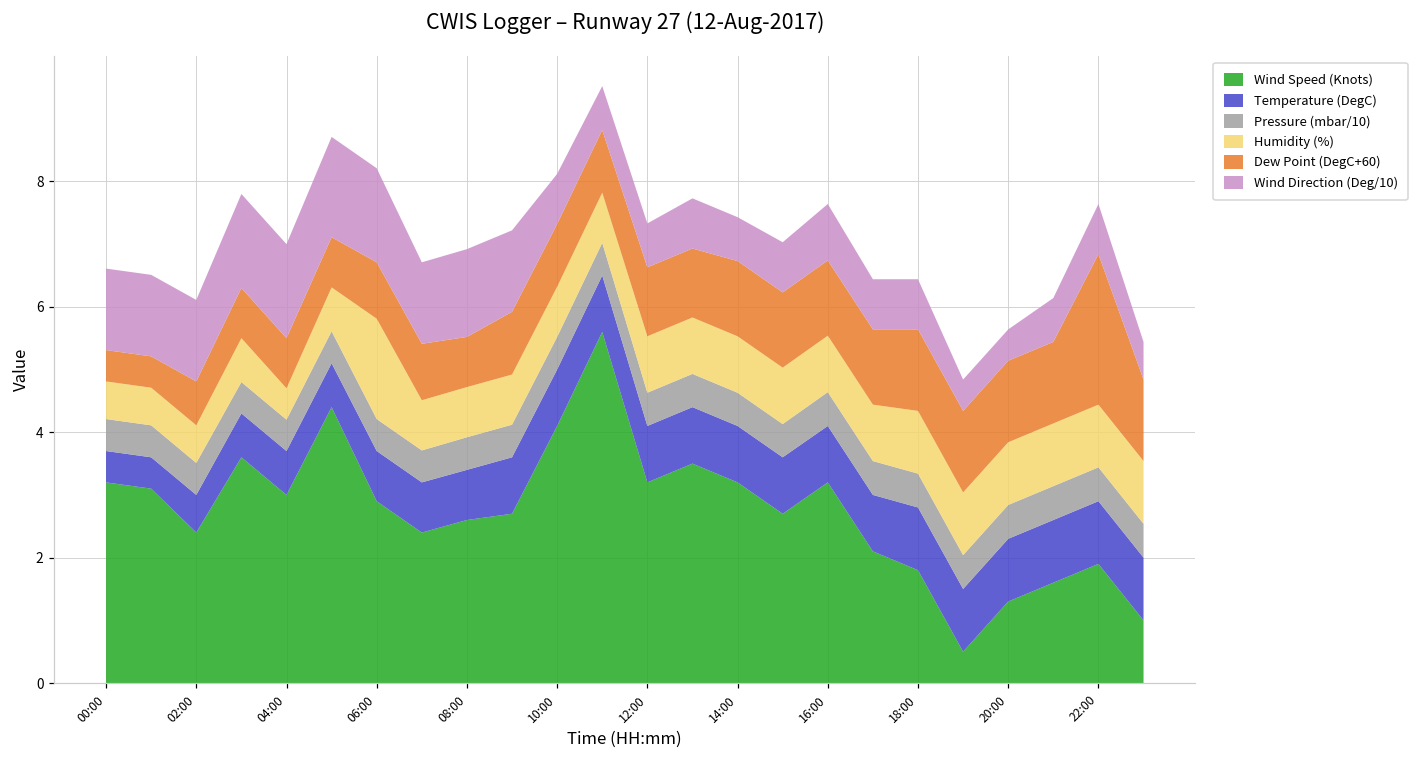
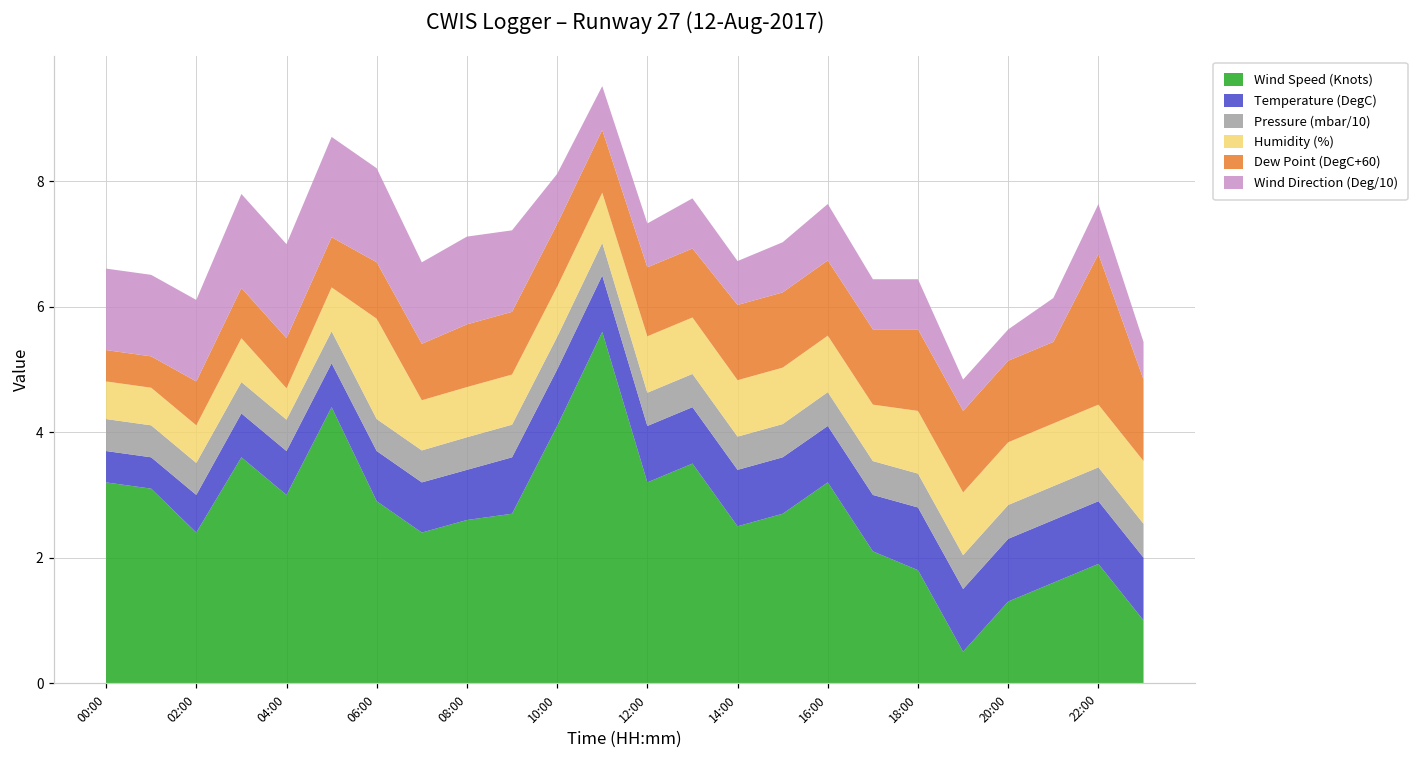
  {
    "Wind Speed (Knots)": {
      "00:00": 3.2,
      "02:00": 2.4,
      "04:00": 3.0,
      "06:00": 2.9,
      "08:00": 2.6,
      "10:00": 4.1,
      "12:00": 3.2,
-     "14:00": 3.2,
+     "14:00": 2.5,
      "16:00": 3.2,
      "18:00": 1.8,
      "20:00": 1.3,
      "22:00": 1.9
    },
    "Temperature (DegC)": {
      "00:00": 0.5,
      "02:00": 0.6,
      "04:00": 0.7,
      "06:00": 0.8,
      "08:00": 0.8,
      "10:00": 0.9,
      "12:00": 0.9,
      "14:00": 0.9,
      "16:00": 0.9,
      "18:00": 1.0,
      "20:00": 1.0,
      "22:00": 1.0
    },
    "Humidity (%)": {
      "00:00": 0.6,
      "02:00": 0.6,
      "04:00": 0.5,
      "06:00": 1.6,
      "08:00": 0.8,
      "10:00": 0.8,
      "12:00": 0.9,
      "14:00": 0.9,
      "16:00": 0.9,
      "18:00": 1.0,
      "20:00": 1.0,
      "22:00": 1.0
    },
    "Dew Point (DegC+60)": {
      "00:00": 0.5,
      "02:00": 0.7,
      "04:00": 0.8,
      "06:00": 0.9,
-     "08:00": 0.8,
+     "08:00": 1.0,
      "10:00": 1.0,
      "12:00": 1.1,
      "14:00": 1.2,
      "16:00": 1.2,
      "18:00": 1.3,
      "20:00": 1.3,
      "22:00": 2.4
    }
  }
